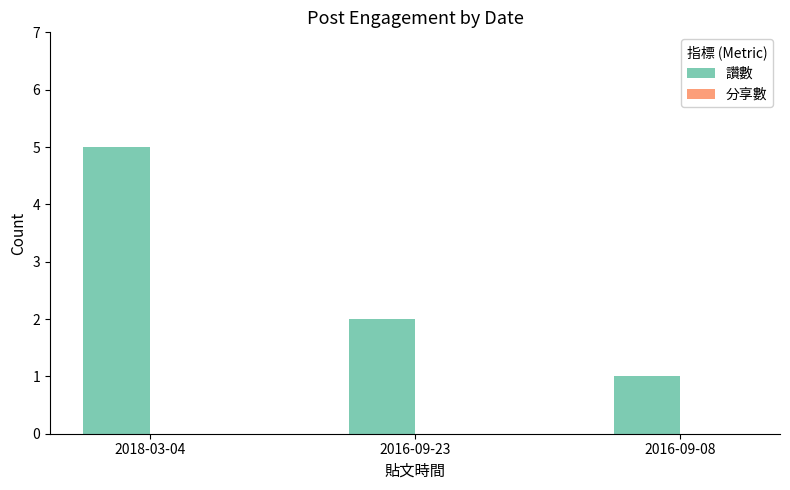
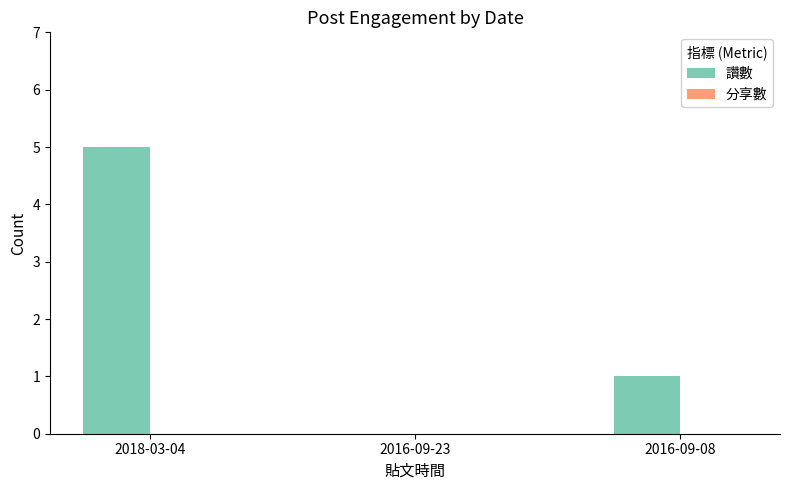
  {
    "讚數": {
      "2018-03-04": 5,
-     "2016-09-23": 2,
+     "2016-09-23": 0,
      "2016-09-08": 1
    },
    "分享數": {
      "2018-03-04": 0,
      "2016-09-23": 0,
      "2016-09-08": 0
    }
  }
